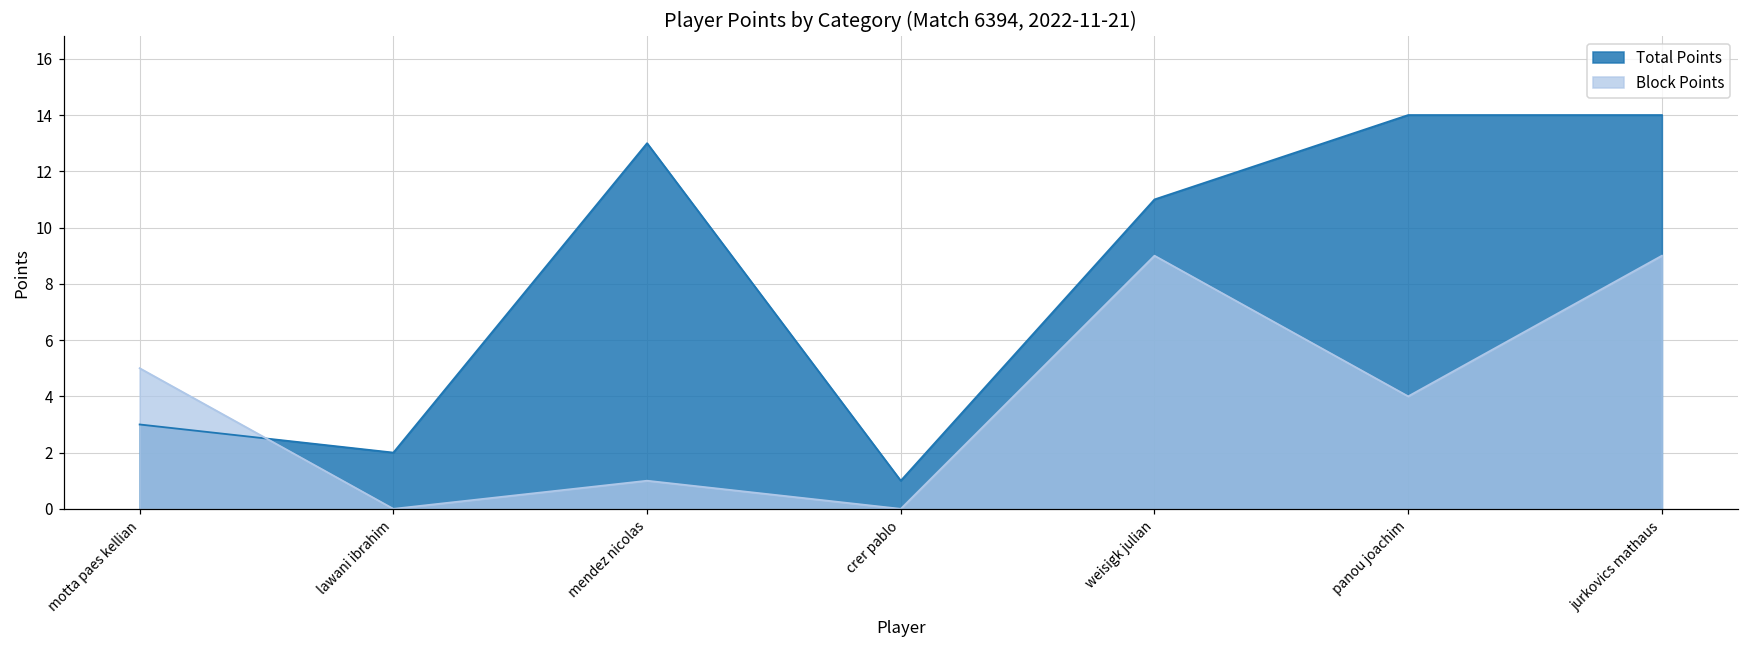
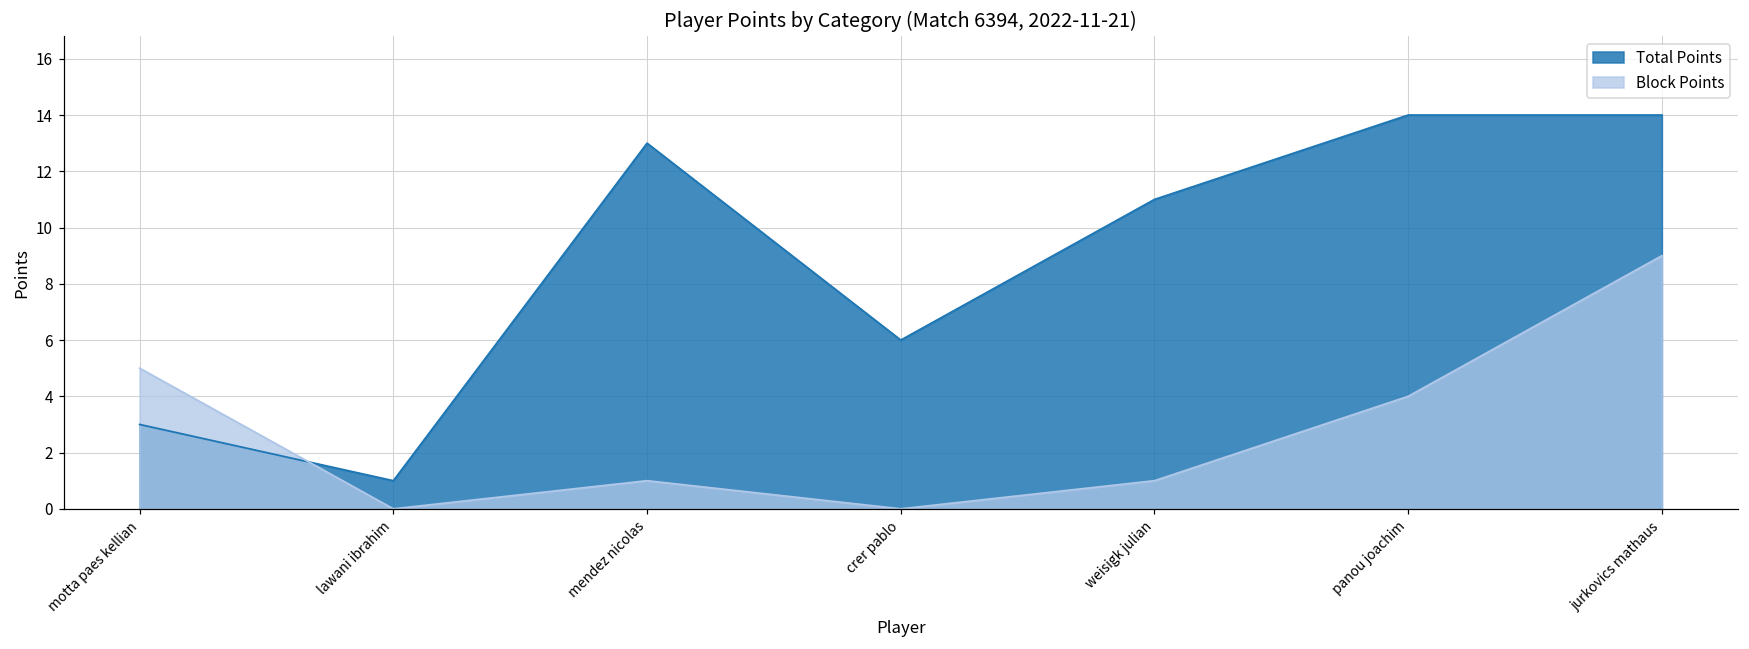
  {
    "Total Points": {
      "motta paes kellian": 3,
-     "lawani ibrahim": 2,
+     "lawani ibrahim": 1,
      "mendez nicolas": 13,
-     "crer pablo": 1,
+     "crer pablo": 6,
      "weisigk julian": 11,
      "panou joachim": 14,
      "jurkovics mathaus": 14
    },
    "Block Points": {
      "motta paes kellian": 5,
      "lawani ibrahim": 0,
      "mendez nicolas": 1,
      "crer pablo": 0,
-     "weisigk julian": 9,
+     "weisigk julian": 1,
      "panou joachim": 4,
      "jurkovics mathaus": 9
    }
  }
